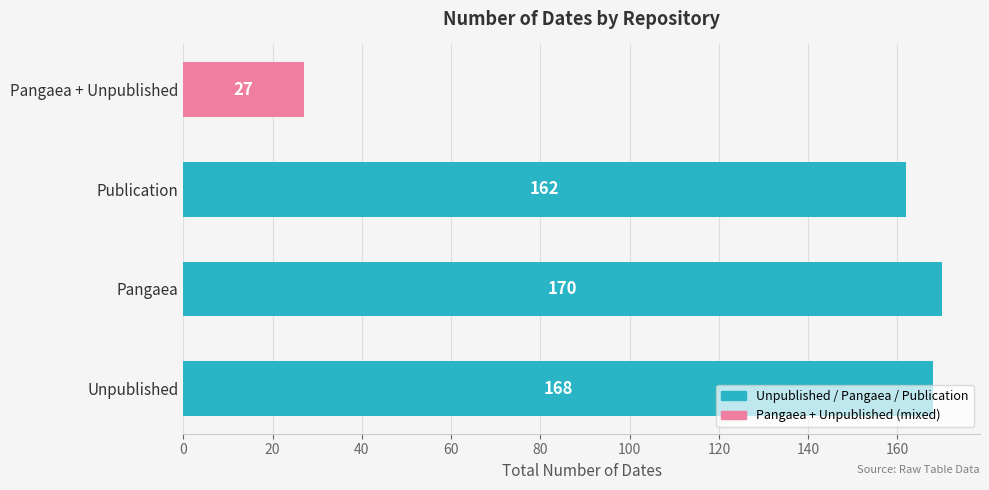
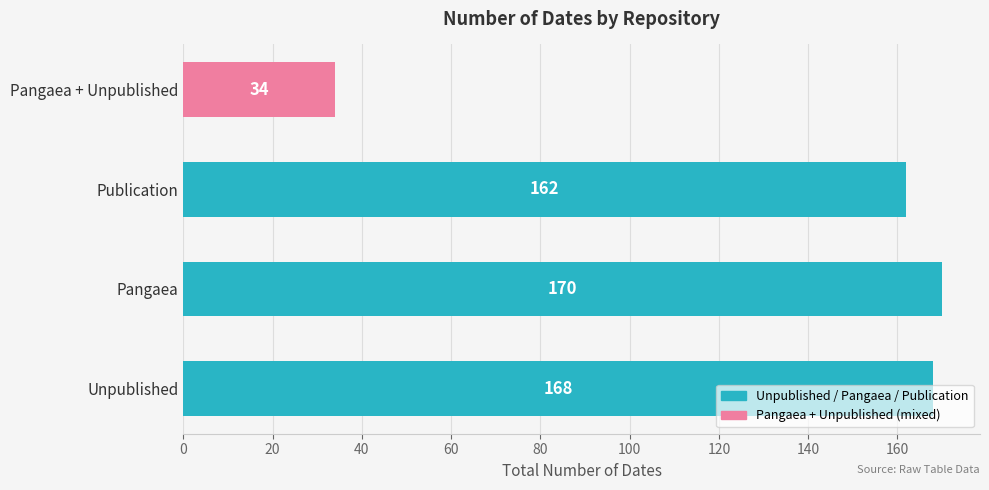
  {
-   "Pangaea + Unpublished": 27,
+   "Pangaea + Unpublished": 34,
    "Publication": 162,
    "Pangaea": 170
  }
